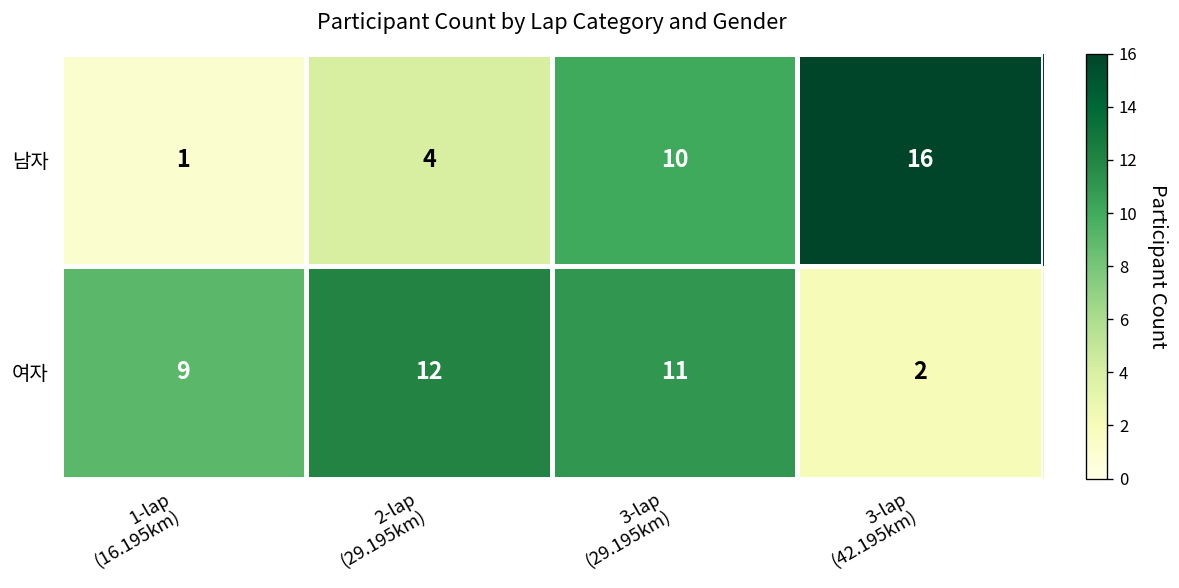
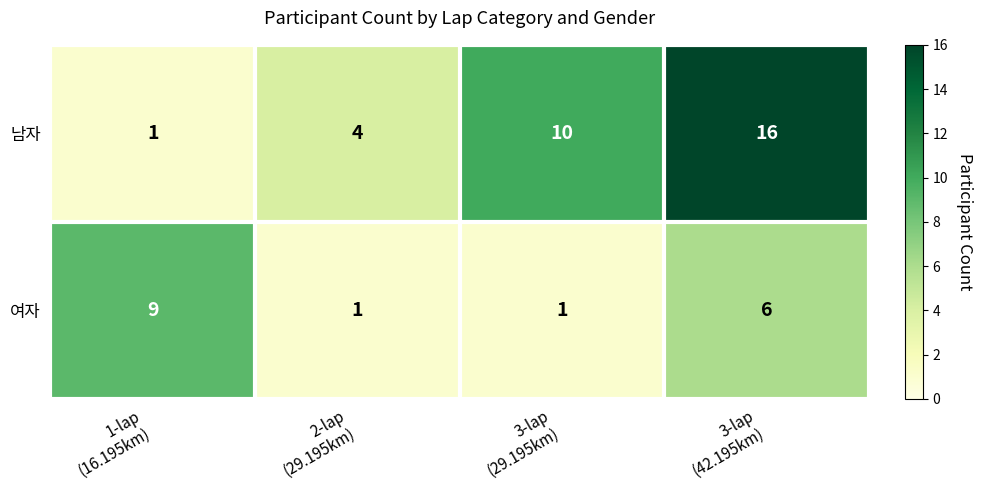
  {
    "남자": {
      "1-lap (16.195km)": 1,
      "2-lap (29.195km)": 4,
      "3-lap (29.195km)": 10,
      "3-lap (42.195km)": 16
    },
    "여자": {
      "1-lap (16.195km)": 9,
-     "2-lap (29.195km)": 12,
-     "3-lap (29.195km)": 11,
-     "3-lap (42.195km)": 2
+     "2-lap (29.195km)": 1,
+     "3-lap (29.195km)": 1,
+     "3-lap (42.195km)": 6
    }
  }
